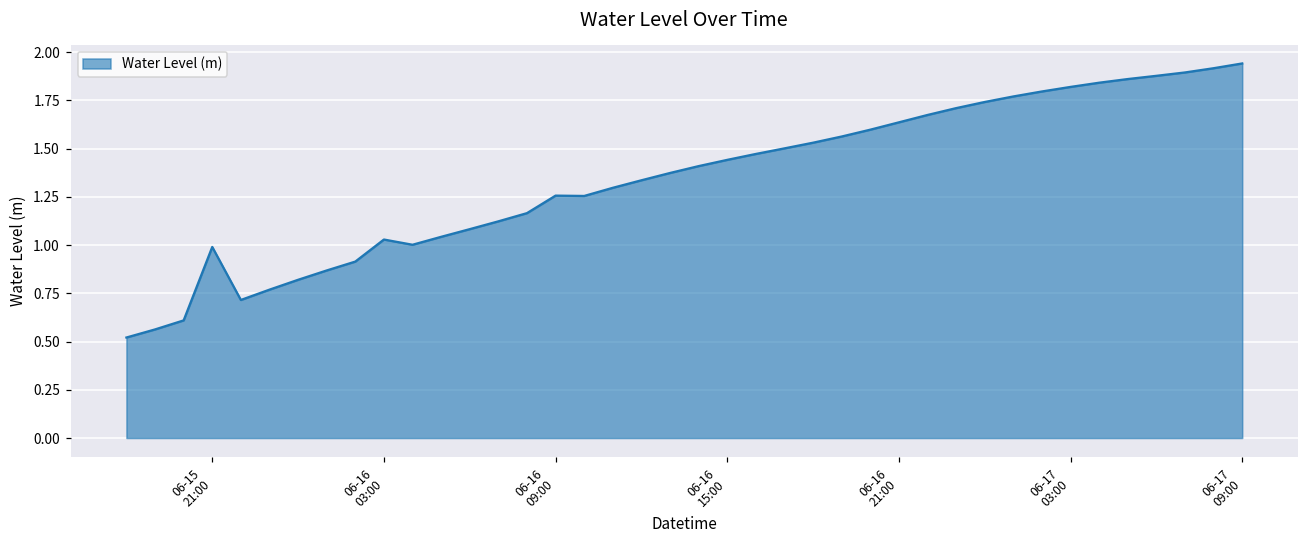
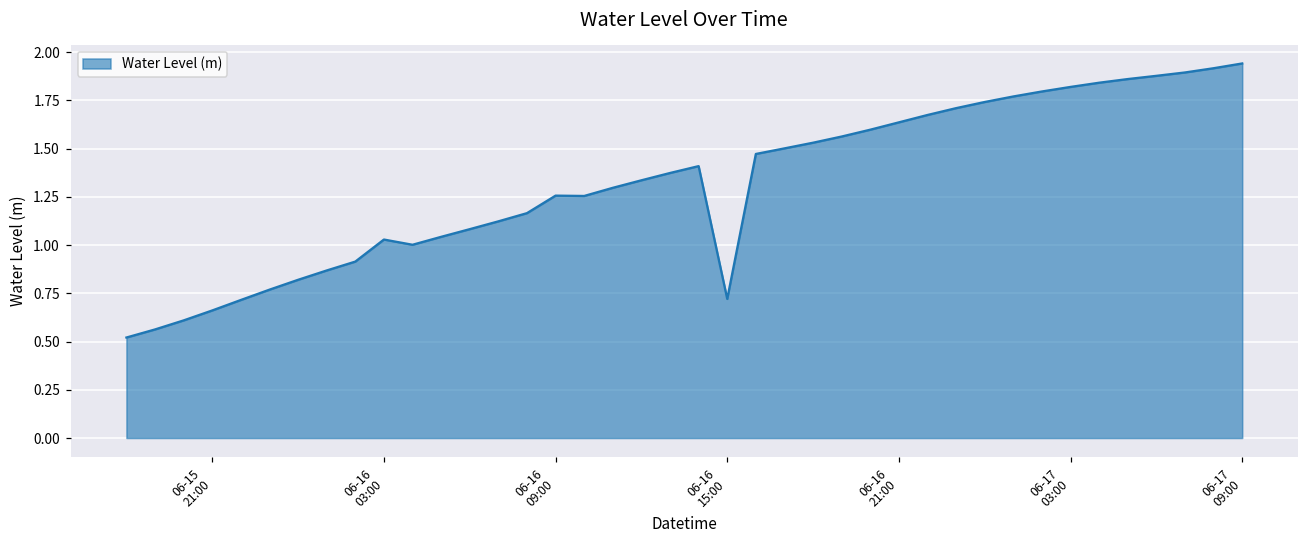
  {
-   "06-15 21:00": 0.99,
+   "06-15 21:00": 0.66,
    "06-16 03:00": 1.03,
    "06-16 09:00": 1.26,
-   "06-16 15:00": 1.44,
+   "06-16 15:00": 0.72,
    "06-16 21:00": 1.64,
    "06-17 03:00": 1.82,
    "06-17 09:00": 1.94
  }
